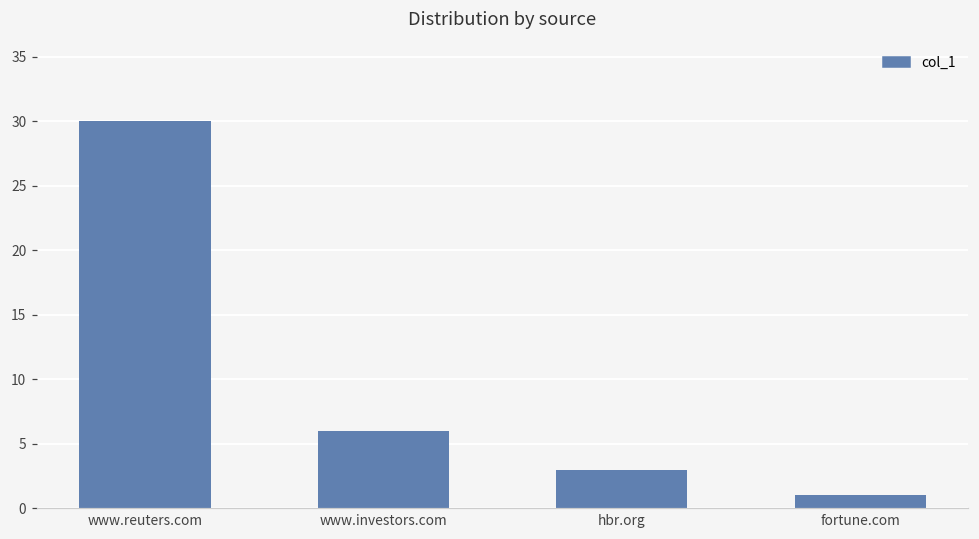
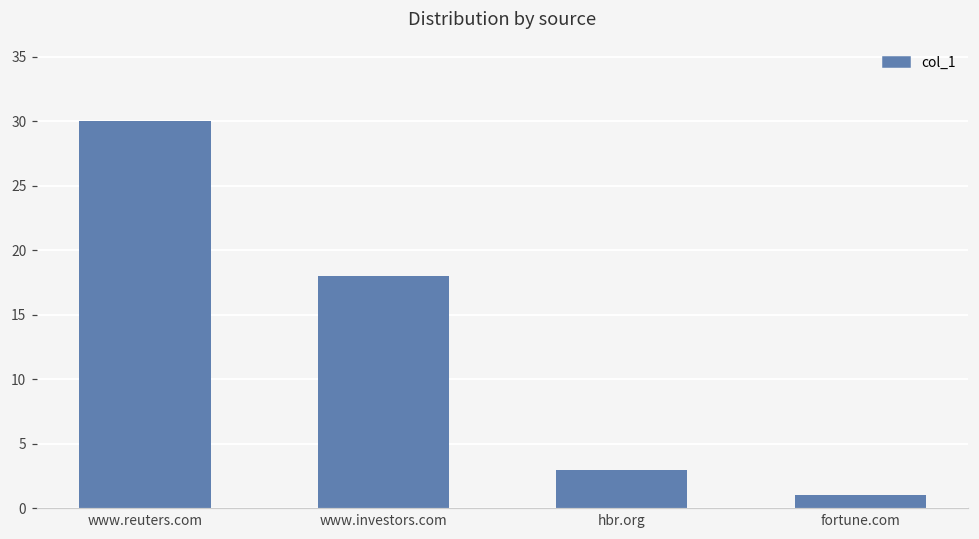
  {
    "www.reuters.com": 30,
-   "www.investors.com": 6,
+   "www.investors.com": 18,
    "hbr.org": 3,
    "fortune.com": 1
  }
